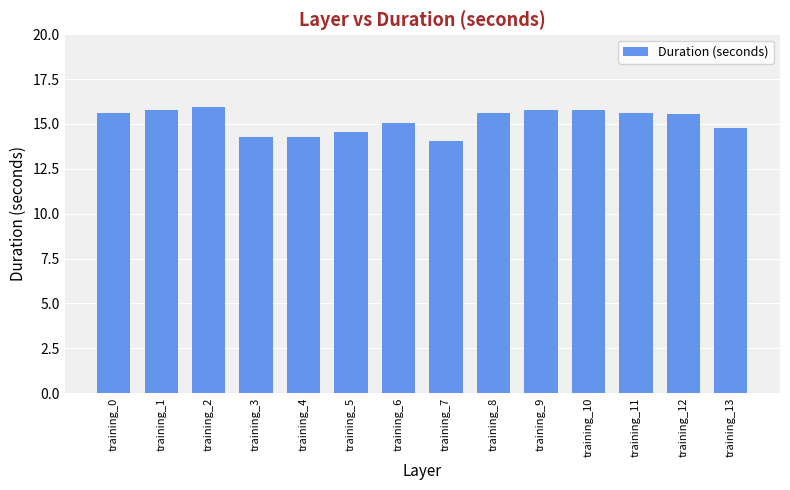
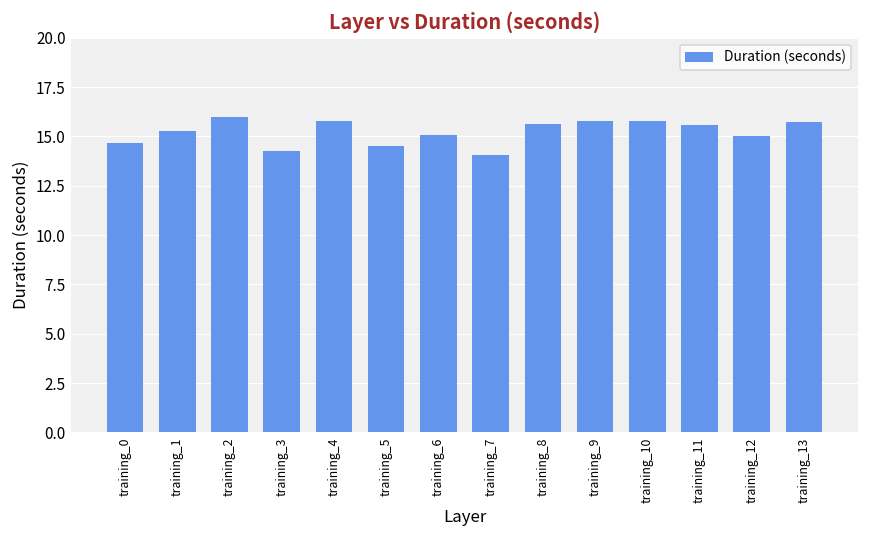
  {
-   "training_0": 15.6,
-   "training_1": 15.8,
+   "training_0": 14.6,
+   "training_1": 15.3,
    "training_2": 16.0,
    "training_3": 14.3,
-   "training_4": 14.3,
+   "training_4": 15.8,
    "training_5": 14.5,
    "training_6": 15.1,
    "training_7": 14.1,
    "training_8": 15.6,
    "training_9": 15.8,
    "training_10": 15.8,
    "training_11": 15.6,
-   "training_12": 15.6,
-   "training_13": 14.8
+   "training_12": 15.0,
+   "training_13": 15.7
  }
